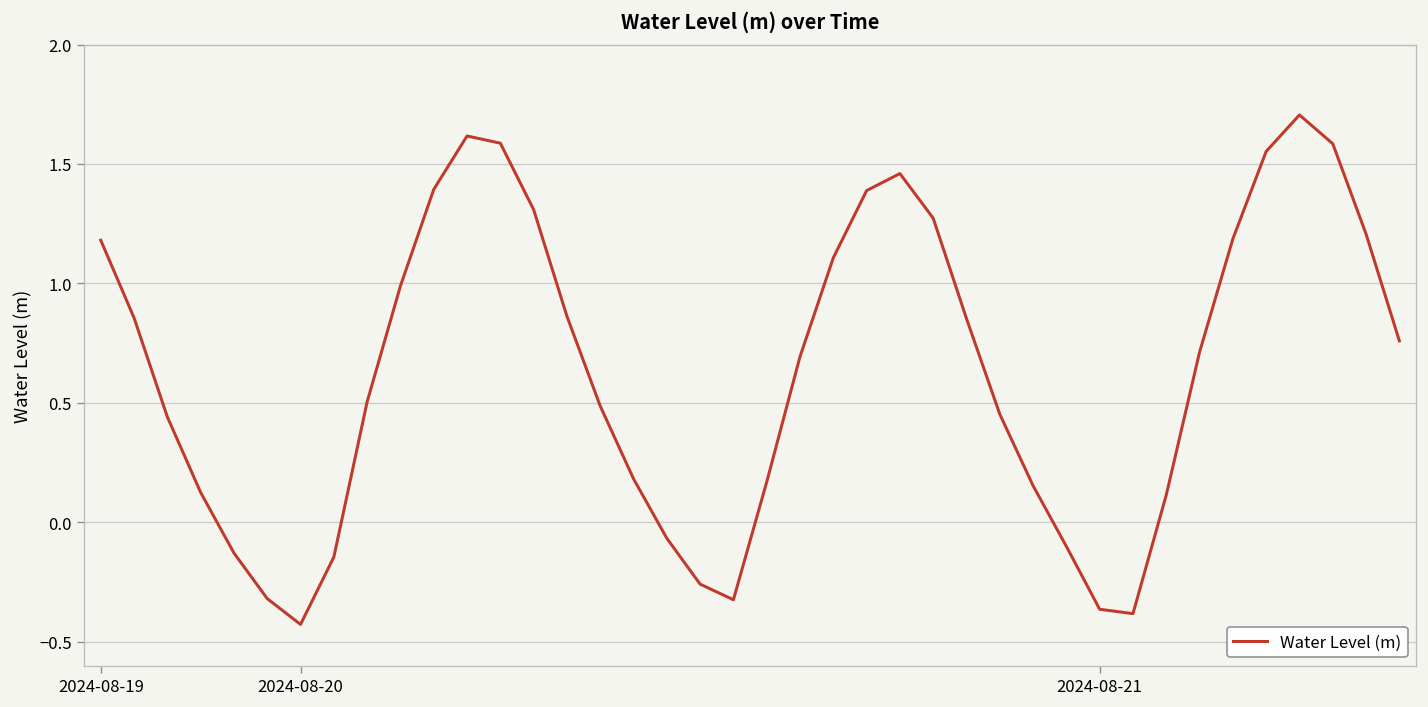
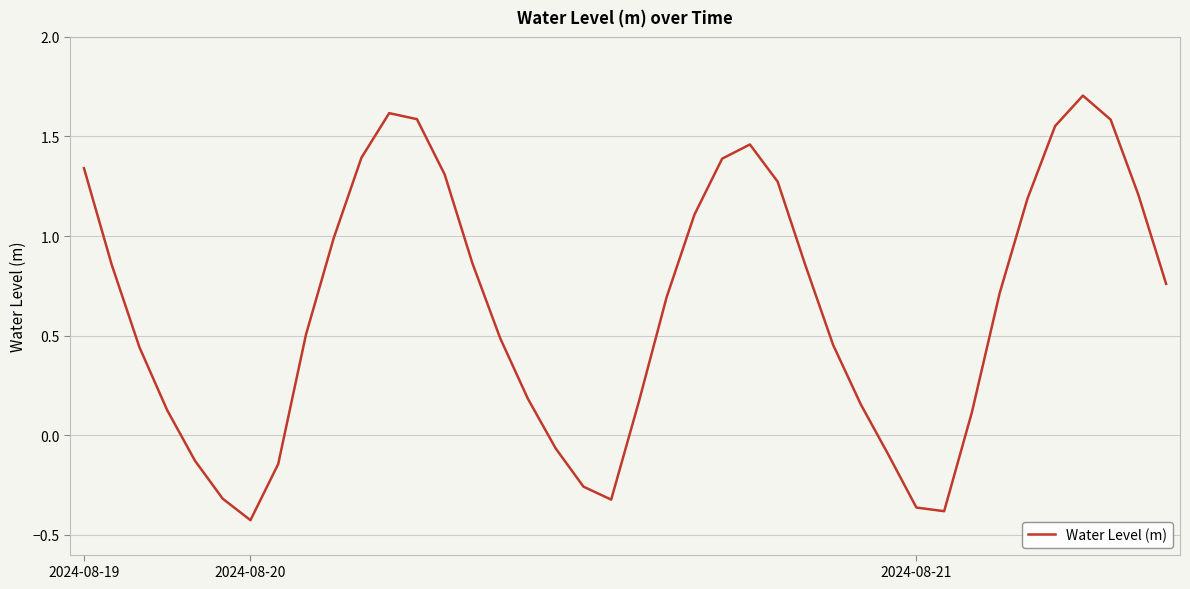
  {
-   "2024-08-19": 1.18,
+   "2024-08-19": 1.34,
    "2024-08-20": -0.43,
    "2024-08-21": -0.36
  }
